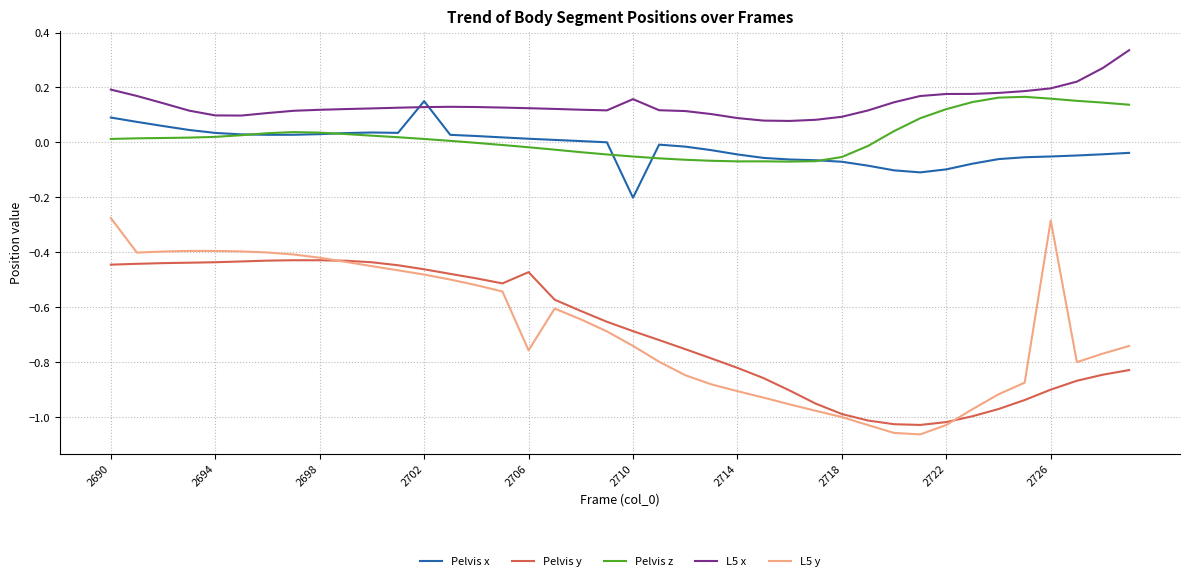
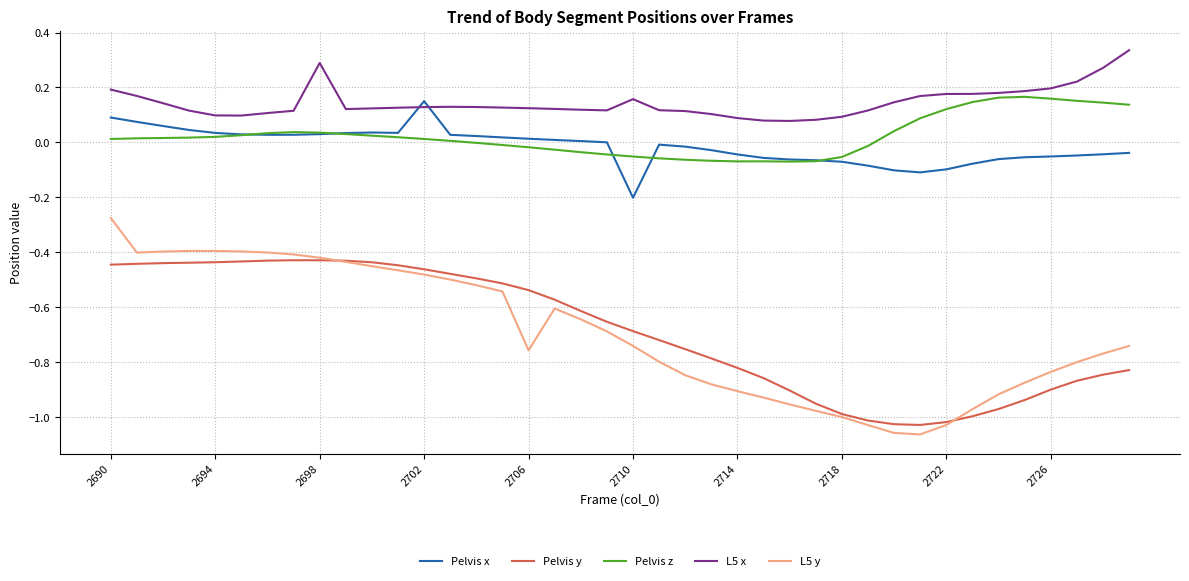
  {
    "Pelvis x": {
      "2690": 0.09,
      "2694": 0.03,
      "2702": 0.15,
      "2706": 0.01,
      "2710": -0.20,
      "2714": -0.04,
      "2718": -0.07,
      "2722": -0.10,
      "2726": -0.05
    },
    "Pelvis y": {
      "2690": -0.44,
      "2694": -0.44,
      "2702": -0.46,
-     "2706": -0.47,
+     "2706": -0.54,
      "2710": -0.69,
      "2714": -0.82,
      "2718": -0.99,
      "2722": -1.02,
      "2726": -0.90
    },
    "Pelvis z": {
      "2690": 0.01,
      "2694": 0.02,
      "2702": 0.01,
      "2706": -0.02,
      "2710": -0.05,
      "2714": -0.07,
      "2718": -0.05,
      "2722": 0.12,
      "2726": 0.16
    },
    "L5 x": {
      "2690": 0.19,
      "2694": 0.10,
-     "2698": 0.12,
+     "2698": 0.29,
      "2702": 0.13,
      "2706": 0.12,
      "2710": 0.16,
      "2714": 0.09,
      "2718": 0.09,
      "2722": 0.18,
      "2726": 0.20
    },
    "L5 y": {
      "2690": -0.27,
      "2694": -0.39,
      "2702": -0.48,
      "2706": -0.76,
      "2710": -0.74,
      "2714": -0.90,
      "2718": -1.00,
      "2722": -1.03,
-     "2726": -0.28
+     "2726": -0.83
    }
  }
